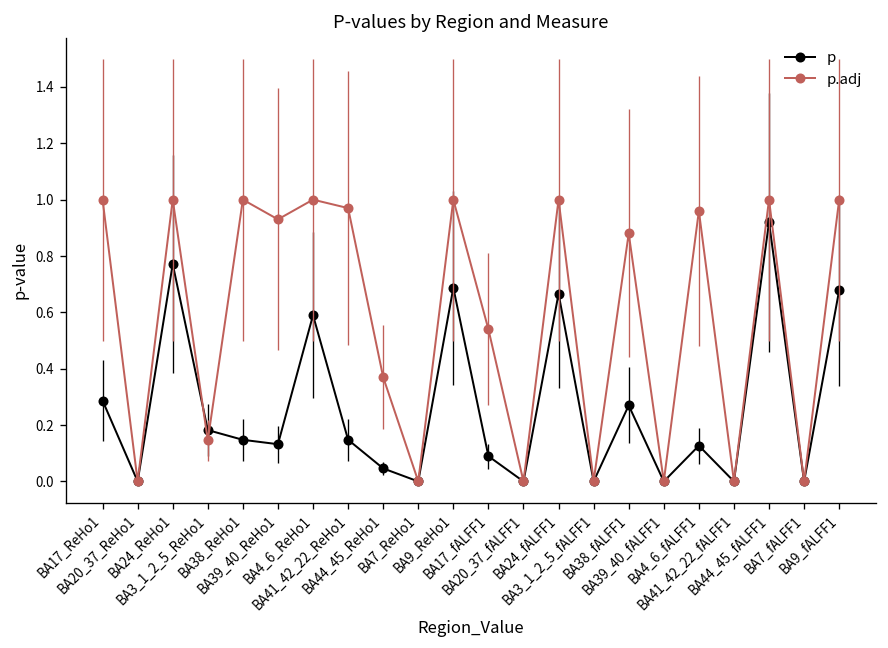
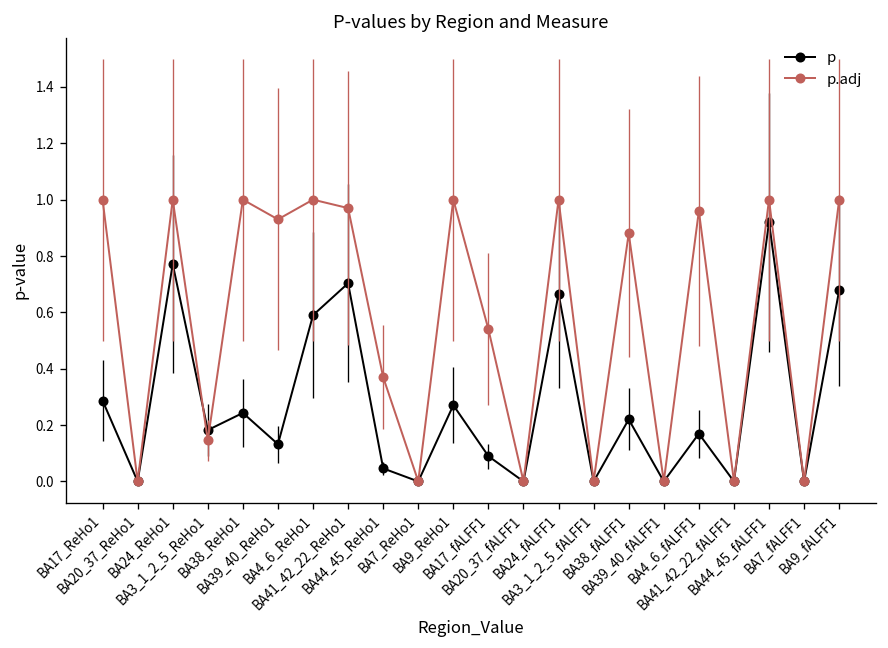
  {
    "p": {
      "BA17_ReHo1": 0.29,
      "BA24_ReHo1": 0.77,
      "BA3_1_2_5_ReHo1": 0.18,
-     "BA38_ReHo1": 0.15,
+     "BA38_ReHo1": 0.24,
      "BA39_40_ReHo1": 0.13,
      "BA4_6_ReHo1": 0.59,
-     "BA41_42_22_ReHo1": 0.15,
+     "BA41_42_22_ReHo1": 0.70,
      "BA44_45_ReHo1": 0.05,
-     "BA9_ReHo1": 0.69,
+     "BA9_ReHo1": 0.27,
      "BA17_fALFF1": 0.09,
      "BA24_fALFF1": 0.67,
-     "BA38_fALFF1": 0.27,
-     "BA4_6_fALFF1": 0.13,
+     "BA38_fALFF1": 0.22,
+     "BA4_6_fALFF1": 0.17,
      "BA44_45_fALFF1": 0.92,
      "BA9_fALFF1": 0.68
    },
    "p.adj": {
      "BA17_ReHo1": 1.00,
      "BA24_ReHo1": 1.00,
      "BA3_1_2_5_ReHo1": 0.15,
      "BA38_ReHo1": 1.00,
      "BA39_40_ReHo1": 0.93,
      "BA4_6_ReHo1": 1.00,
      "BA41_42_22_ReHo1": 0.97,
      "BA44_45_ReHo1": 0.37,
      "BA9_ReHo1": 1.00,
      "BA17_fALFF1": 0.54,
      "BA24_fALFF1": 1.00,
      "BA38_fALFF1": 0.88,
      "BA4_6_fALFF1": 0.96,
      "BA44_45_fALFF1": 1.00,
      "BA9_fALFF1": 1.00
    }
  }
